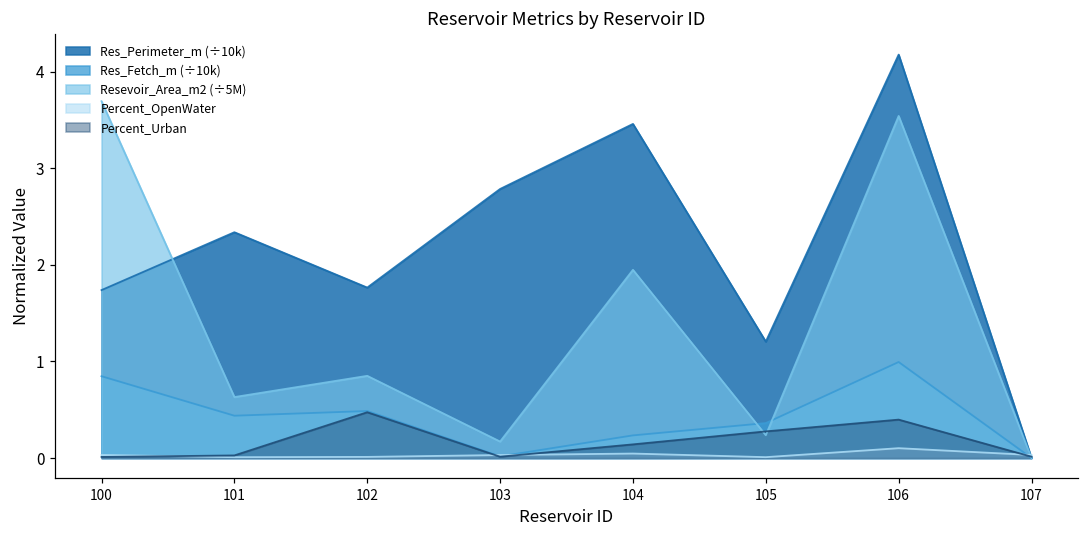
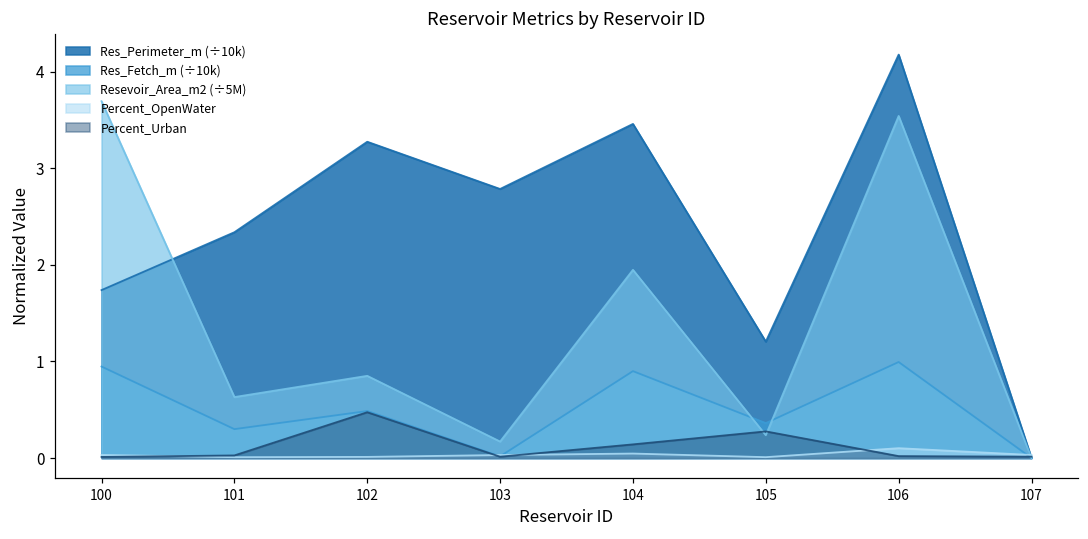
  {
    "Res_Perimeter_m (÷10k)": {
      "100": 1.7,
      "101": 2.3,
-     "102": 1.8,
+     "102": 3.3,
      "103": 2.8,
      "104": 3.5,
      "105": 1.2,
      "106": 4.2
    },
    "Res_Fetch_m (÷10k)": {
-     "100": 0.8,
-     "101": 0.4,
-     "104": 0.2,
+     "100": 0.9,
+     "101": 0.3,
+     "104": 0.9,
      "105": 0.4,
      "106": 1.0
    },
    "Percent_Urban": {
      "104": 0.1,
      "105": 0.3,
-     "106": 0.4
+     "106": 0.0
    }
  }
